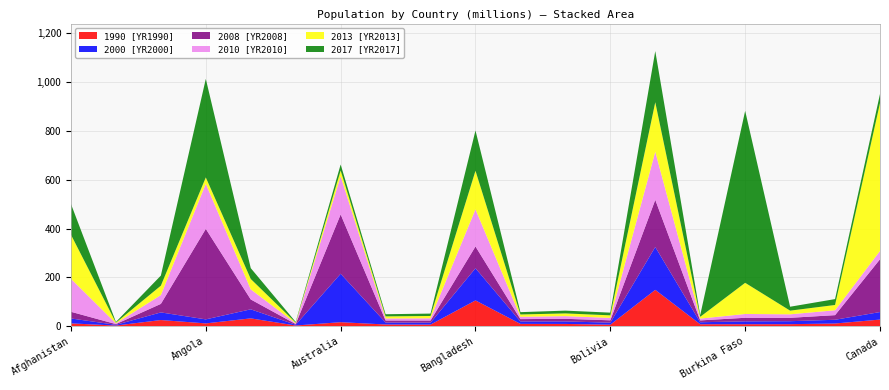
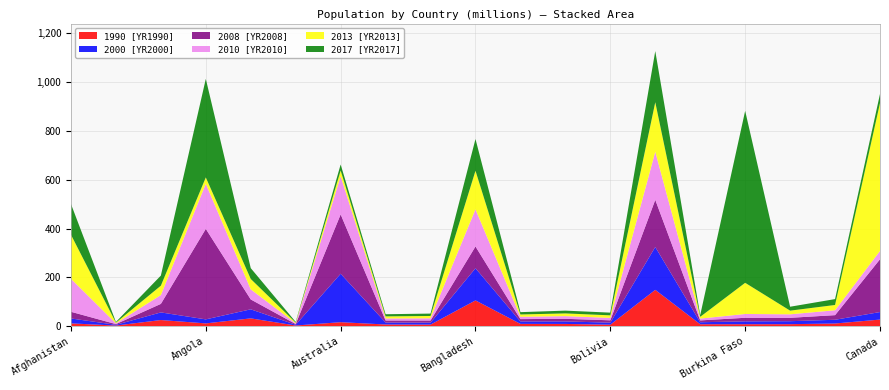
  {
    "1990 [YR1990]": {
      "Afghanistan": 10,
      "Angola": 10,
      "Australia": 20,
      "Bangladesh": 110,
      "Canada": 30
    },
    "2000 [YR2000]": {
      "Afghanistan": 20,
      "Angola": 20,
      "Australia": 200,
      "Bangladesh": 130,
      "Burkina Faso": 10,
      "Canada": 30
    },
    "2008 [YR2008]": {
      "Afghanistan": 30,
      "Angola": 370,
      "Australia": 240,
      "Bangladesh": 90,
      "Burkina Faso": 10,
      "Canada": 220
    },
    "2010 [YR2010]": {
      "Afghanistan": 130,
      "Angola": 180,
      "Australia": 160,
      "Bangladesh": 150,
      "Burkina Faso": 20,
      "Canada": 30
    },
    "2013 [YR2013]": {
      "Afghanistan": 180,
      "Angola": 30,
      "Australia": 20,
      "Bangladesh": 160,
      "Bolivia": 10,
      "Burkina Faso": 130,
      "Canada": 610
    },
    "2017 [YR2017]": {
      "Afghanistan": 130,
      "Angola": 400,
      "Australia": 20,
-     "Bangladesh": 160,
+     "Bangladesh": 130,
      "Bolivia": 10,
      "Burkina Faso": 700,
      "Canada": 40
    }
  }
